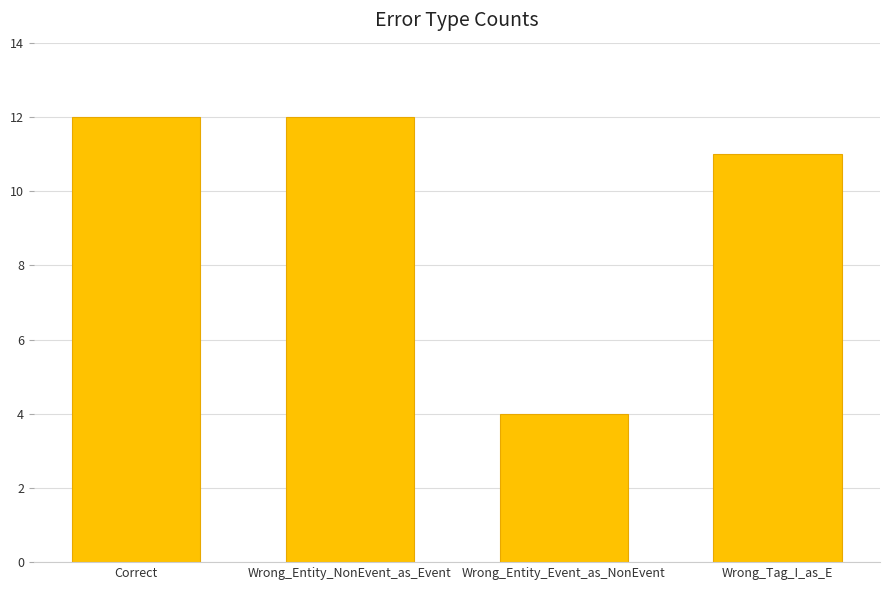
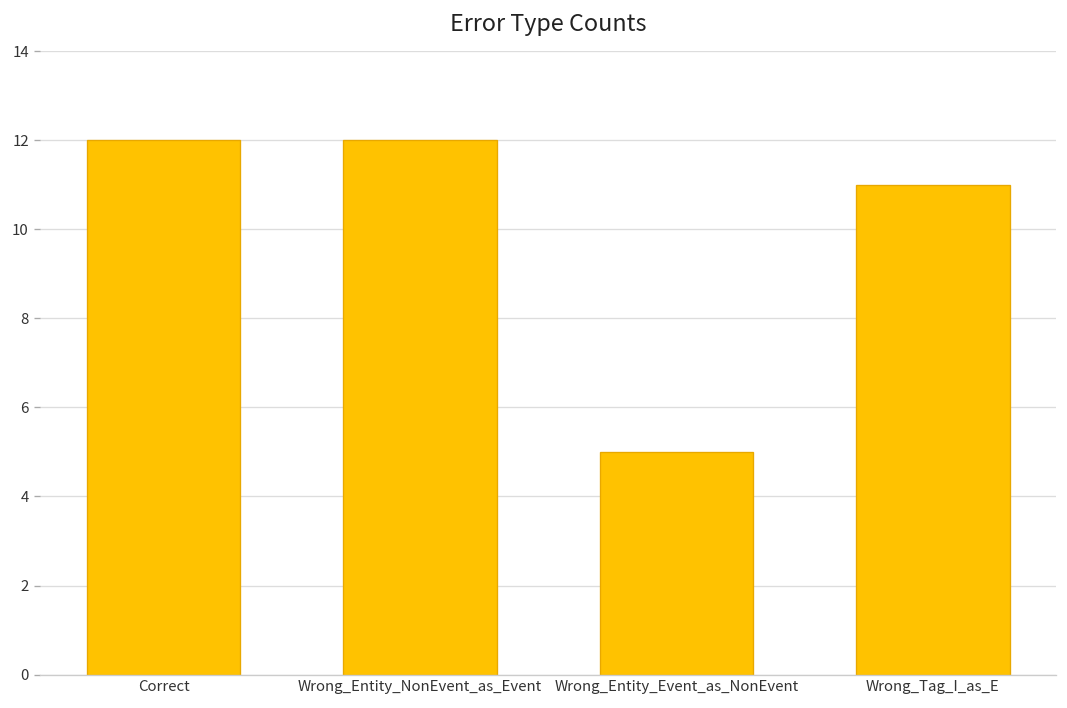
  {
    "Correct": 12,
    "Wrong_Entity_NonEvent_as_Event": 12,
-   "Wrong_Entity_Event_as_NonEvent": 4,
+   "Wrong_Entity_Event_as_NonEvent": 5,
    "Wrong_Tag_I_as_E": 11
  }
